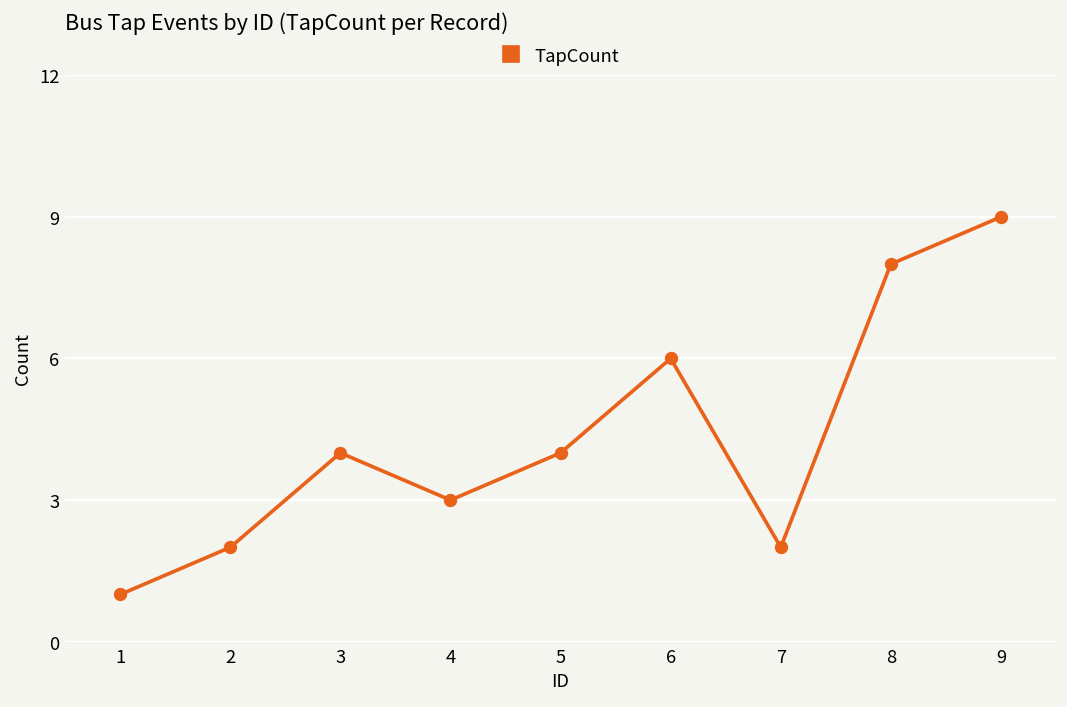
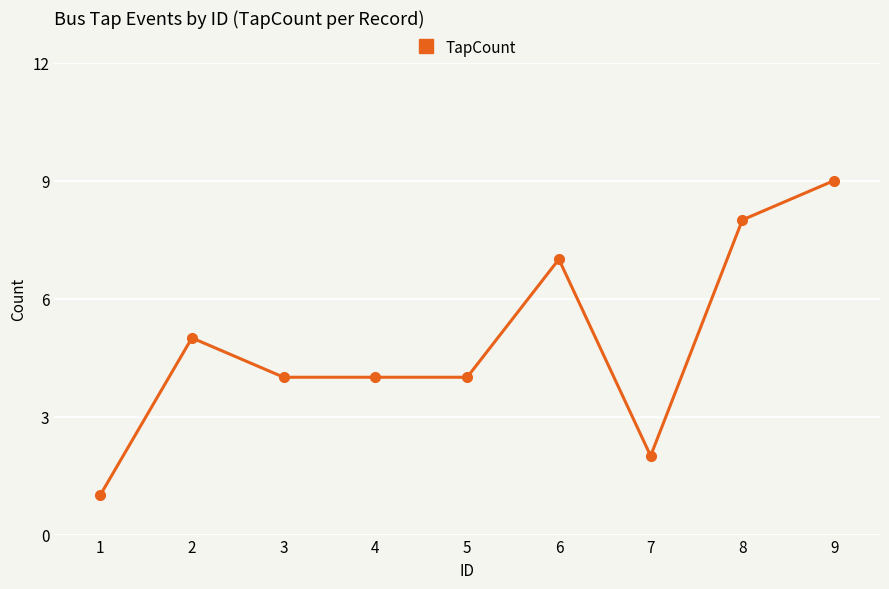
  {
    "1": 1,
-   "2": 2,
+   "2": 5,
    "3": 4,
-   "4": 3,
+   "4": 4,
    "5": 4,
-   "6": 6,
+   "6": 7,
    "7": 2,
    "8": 8,
    "9": 9
  }
